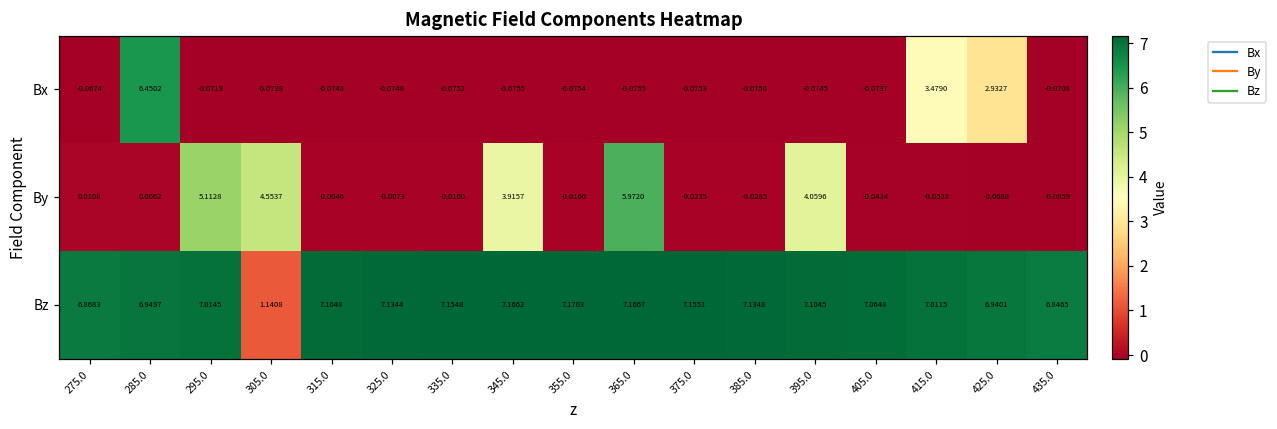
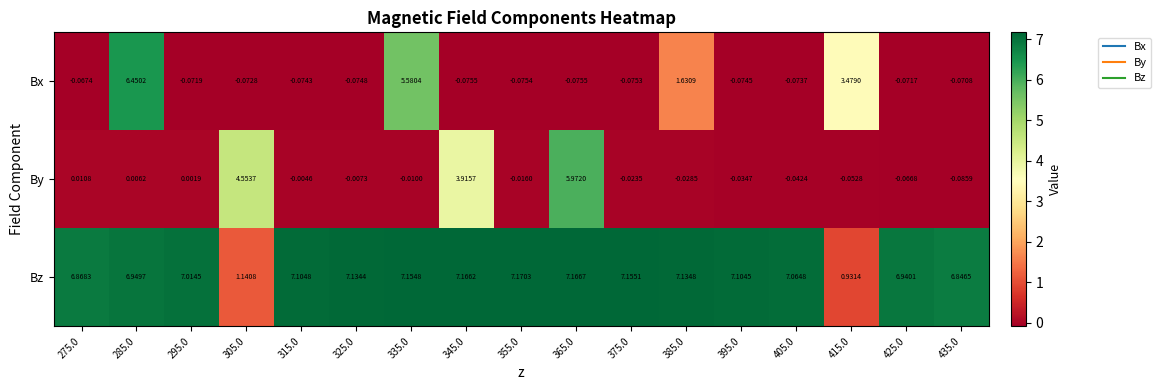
  {
    "Bx": {
      "275.0": -0.0674,
      "285.0": 6.4502,
      "295.0": -0.0719,
      "305.0": -0.0728,
      "315.0": -0.0743,
      "325.0": -0.0748,
-     "335.0": -0.0752,
+     "335.0": 5.5804,
      "345.0": -0.0755,
      "355.0": -0.0754,
      "365.0": -0.0755,
      "375.0": -0.0753,
-     "385.0": -0.0750,
+     "385.0": 1.6309,
      "395.0": -0.0745,
      "405.0": -0.0737,
      "415.0": 3.4790,
-     "425.0": 2.9327,
+     "425.0": -0.0717,
      "435.0": -0.0708
    },
    "By": {
      "275.0": 0.0108,
      "285.0": 0.0062,
-     "295.0": 5.1128,
+     "295.0": 0.0019,
      "305.0": 4.5537,
      "315.0": -0.0046,
      "325.0": -0.0073,
      "335.0": -0.0100,
      "345.0": 3.9157,
      "355.0": -0.0160,
      "365.0": 5.9720,
      "375.0": -0.0235,
      "385.0": -0.0285,
-     "395.0": 4.0596,
+     "395.0": -0.0347,
      "405.0": -0.0424,
      "415.0": -0.0528,
      "425.0": -0.0668,
      "435.0": -0.0859
    },
    "Bz": {
      "275.0": 6.8683,
      "285.0": 6.9497,
      "295.0": 7.0145,
      "305.0": 1.1408,
      "315.0": 7.1048,
      "325.0": 7.1344,
      "335.0": 7.1548,
      "345.0": 7.1662,
      "355.0": 7.1703,
      "365.0": 7.1667,
      "375.0": 7.1551,
      "385.0": 7.1348,
      "395.0": 7.1045,
      "405.0": 7.0648,
-     "415.0": 7.0115,
+     "415.0": 0.9314,
      "425.0": 6.9401,
      "435.0": 6.8465
    }
  }
